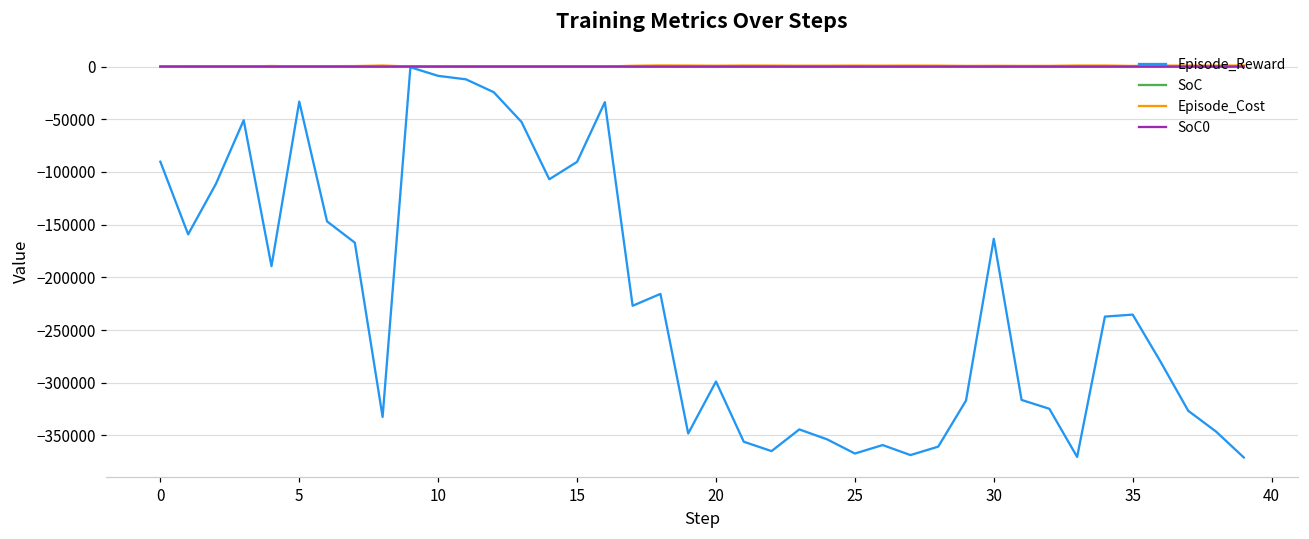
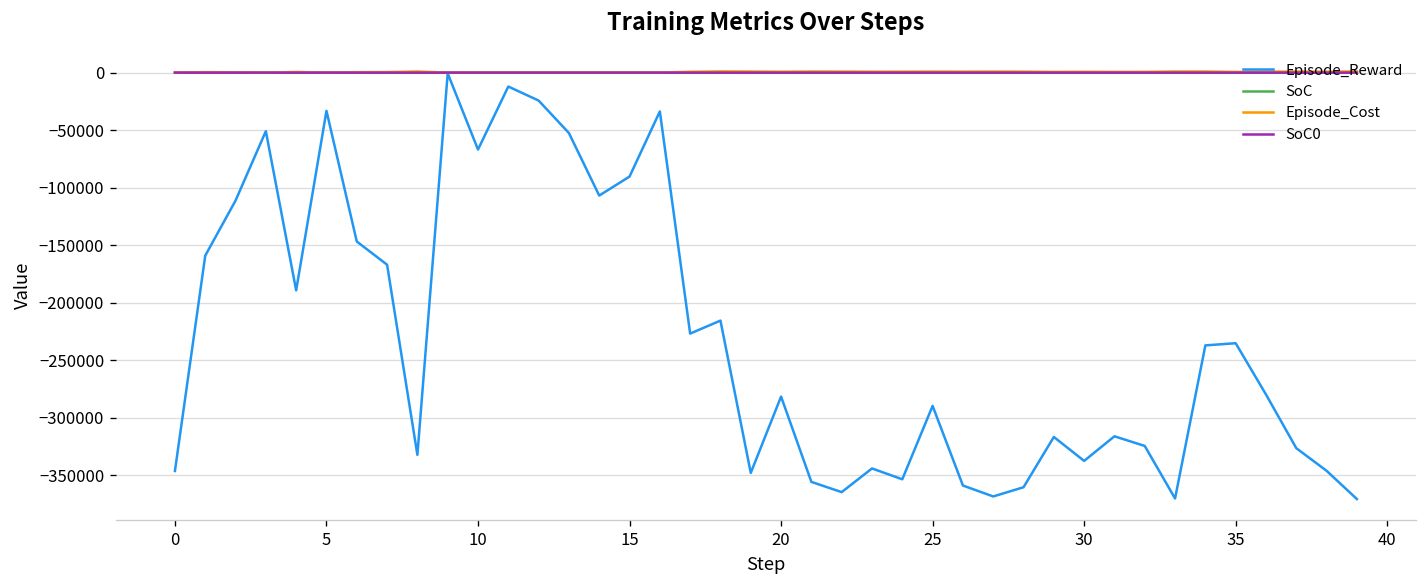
  {
    "Episode_Reward": {
-     "0": -90000,
+     "0": -350000,
      "5": -30000,
-     "10": -10000,
+     "10": -70000,
      "15": -90000,
-     "20": -300000,
-     "25": -370000,
-     "30": -160000,
+     "20": -280000,
+     "25": -290000,
+     "30": -340000,
      "35": -240000
    },
    "SoC0": {
      "0": 0,
      "5": 0,
      "10": 0,
      "15": 0,
      "20": 0,
      "25": 0,
      "30": 0,
      "35": 0
    }
  }
